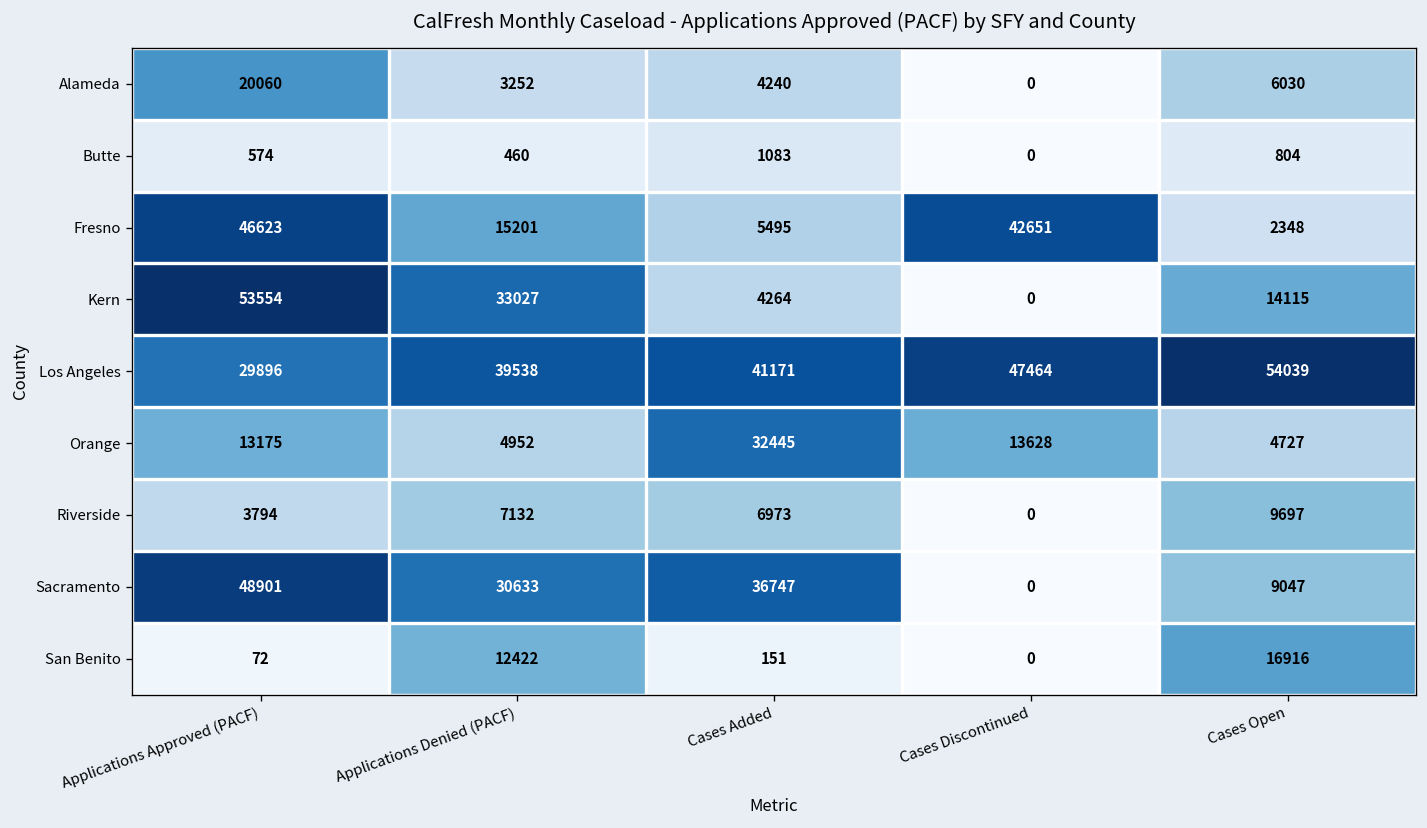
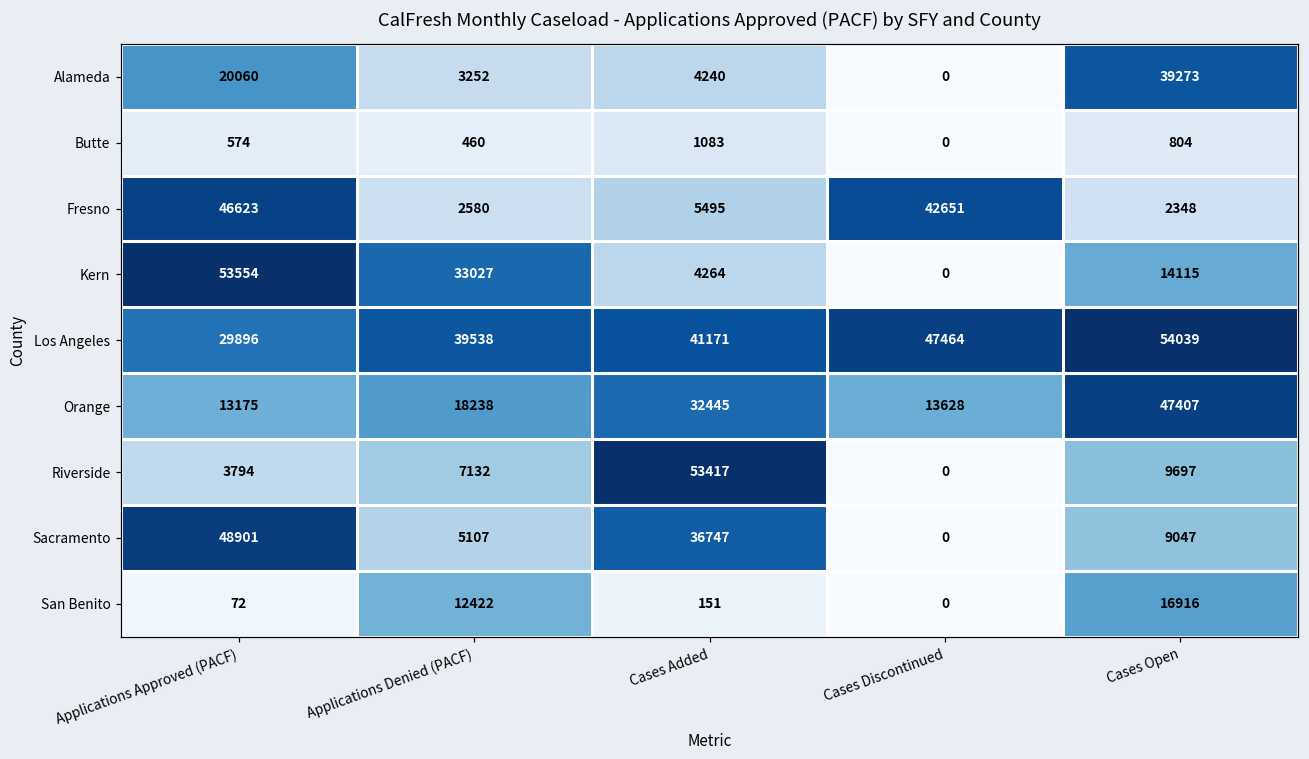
  {
    "Alameda": {
      "Applications Approved (PACF)": 20060,
      "Applications Denied (PACF)": 3252,
      "Cases Added": 4240,
      "Cases Discontinued": 0,
-     "Cases Open": 6030
+     "Cases Open": 39273
    },
    "Butte": {
      "Applications Approved (PACF)": 574,
      "Applications Denied (PACF)": 460,
      "Cases Added": 1083,
      "Cases Discontinued": 0,
      "Cases Open": 804
    },
    "Fresno": {
      "Applications Approved (PACF)": 46623,
-     "Applications Denied (PACF)": 15201,
+     "Applications Denied (PACF)": 2580,
      "Cases Added": 5495,
      "Cases Discontinued": 42651,
      "Cases Open": 2348
    },
    "Kern": {
      "Applications Approved (PACF)": 53554,
      "Applications Denied (PACF)": 33027,
      "Cases Added": 4264,
      "Cases Discontinued": 0,
      "Cases Open": 14115
    },
    "Los Angeles": {
      "Applications Approved (PACF)": 29896,
      "Applications Denied (PACF)": 39538,
      "Cases Added": 41171,
      "Cases Discontinued": 47464,
      "Cases Open": 54039
    },
    "Orange": {
      "Applications Approved (PACF)": 13175,
-     "Applications Denied (PACF)": 4952,
+     "Applications Denied (PACF)": 18238,
      "Cases Added": 32445,
      "Cases Discontinued": 13628,
-     "Cases Open": 4727
+     "Cases Open": 47407
    },
    "Riverside": {
      "Applications Approved (PACF)": 3794,
      "Applications Denied (PACF)": 7132,
-     "Cases Added": 6973,
+     "Cases Added": 53417,
      "Cases Discontinued": 0,
      "Cases Open": 9697
    },
    "Sacramento": {
      "Applications Approved (PACF)": 48901,
-     "Applications Denied (PACF)": 30633,
+     "Applications Denied (PACF)": 5107,
      "Cases Added": 36747,
      "Cases Discontinued": 0,
      "Cases Open": 9047
    },
    "San Benito": {
      "Applications Approved (PACF)": 72,
      "Applications Denied (PACF)": 12422,
      "Cases Added": 151,
      "Cases Discontinued": 0,
      "Cases Open": 16916
    }
  }
